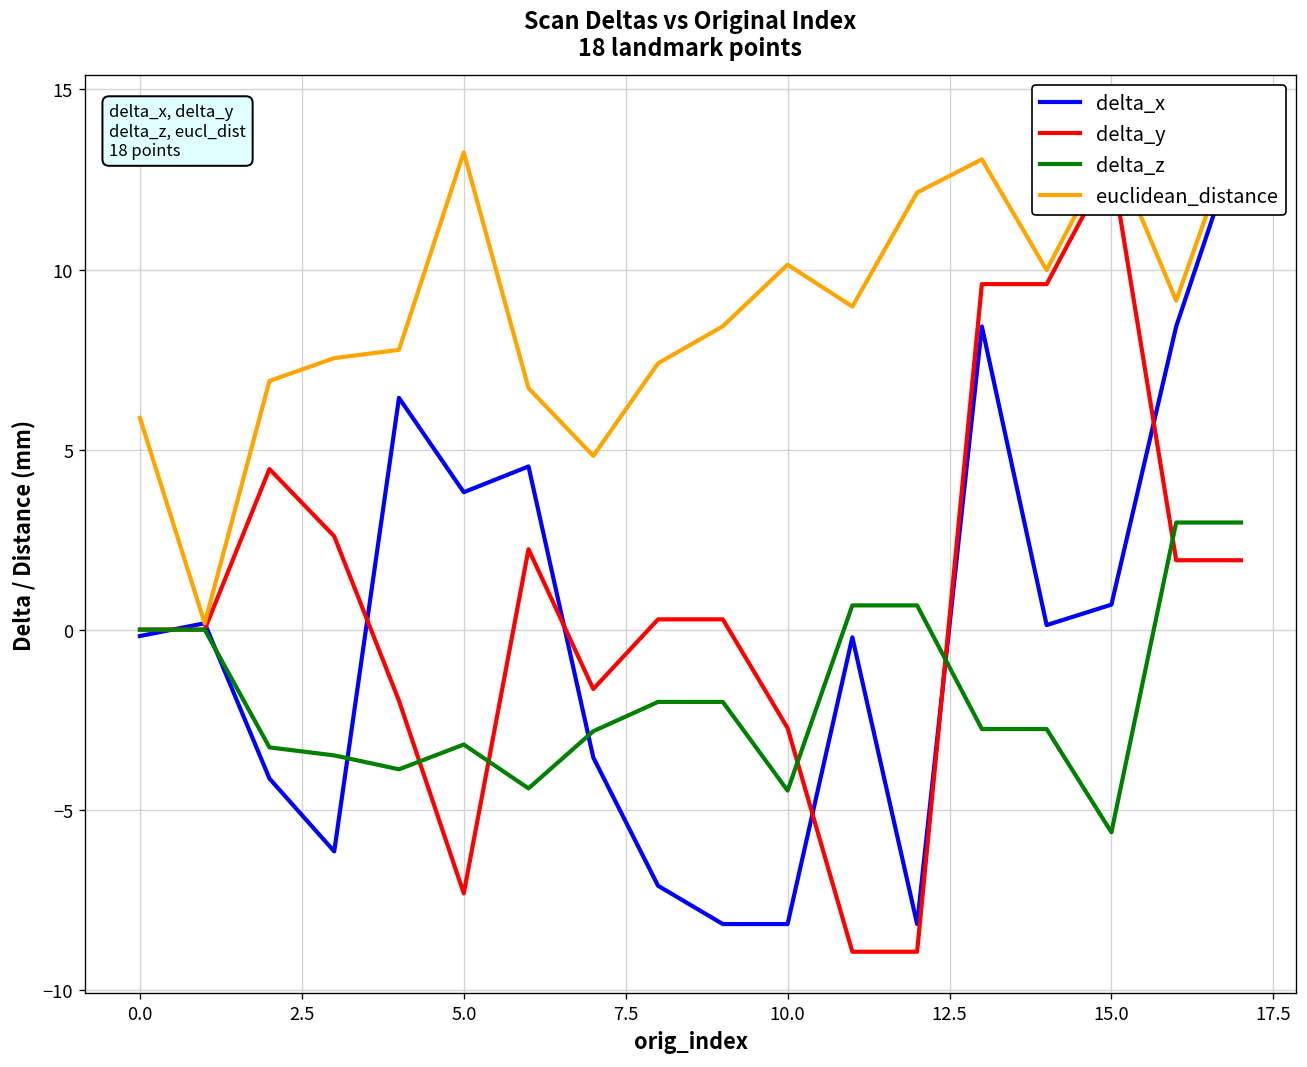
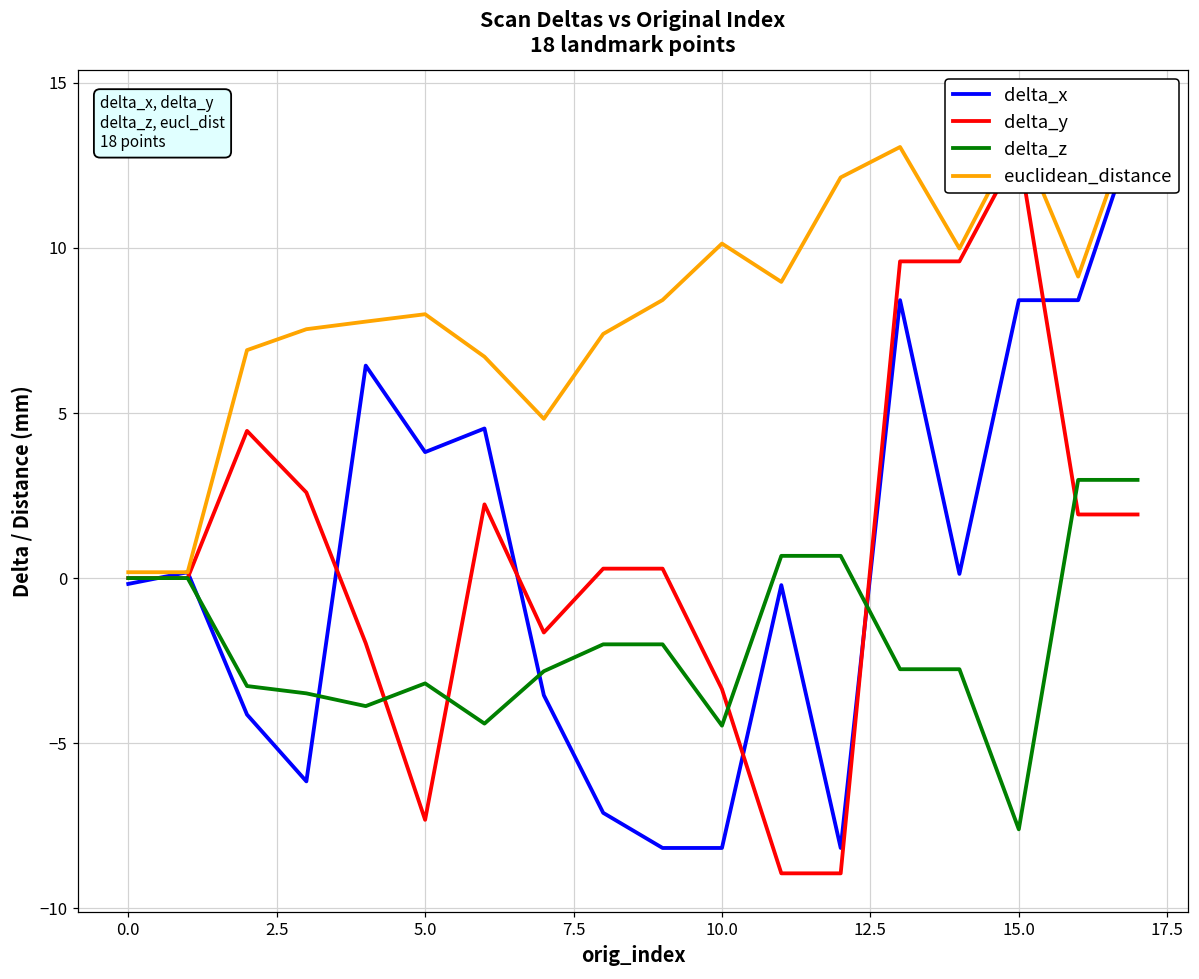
  {
    "delta_x": {
      "0.0": -0.2,
      "5.0": 3.8,
      "10.0": -8.2,
-     "15.0": 0.7
+     "15.0": 8.4
    },
    "delta_y": {
      "5.0": -7.3,
-     "10.0": -2.7
+     "10.0": -3.4
    },
    "delta_z": {
      "5.0": -3.2,
      "10.0": -4.5,
-     "15.0": -5.6
+     "15.0": -7.6
    },
    "euclidean_distance": {
-     "0.0": 5.9,
-     "5.0": 13.3,
+     "0.0": 0.2,
+     "5.0": 8.0,
      "10.0": 10.1
    }
  }
